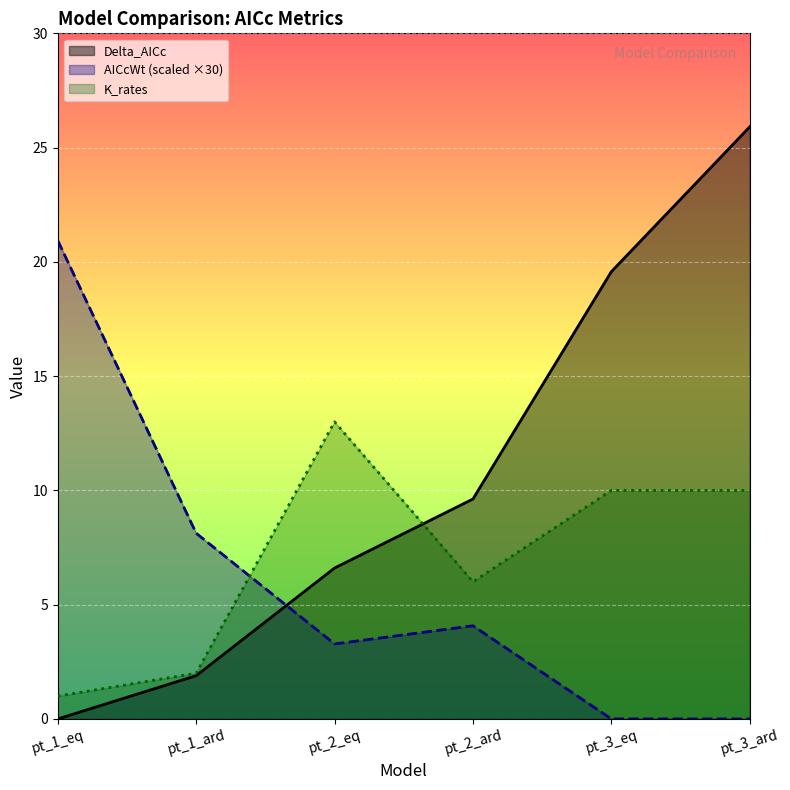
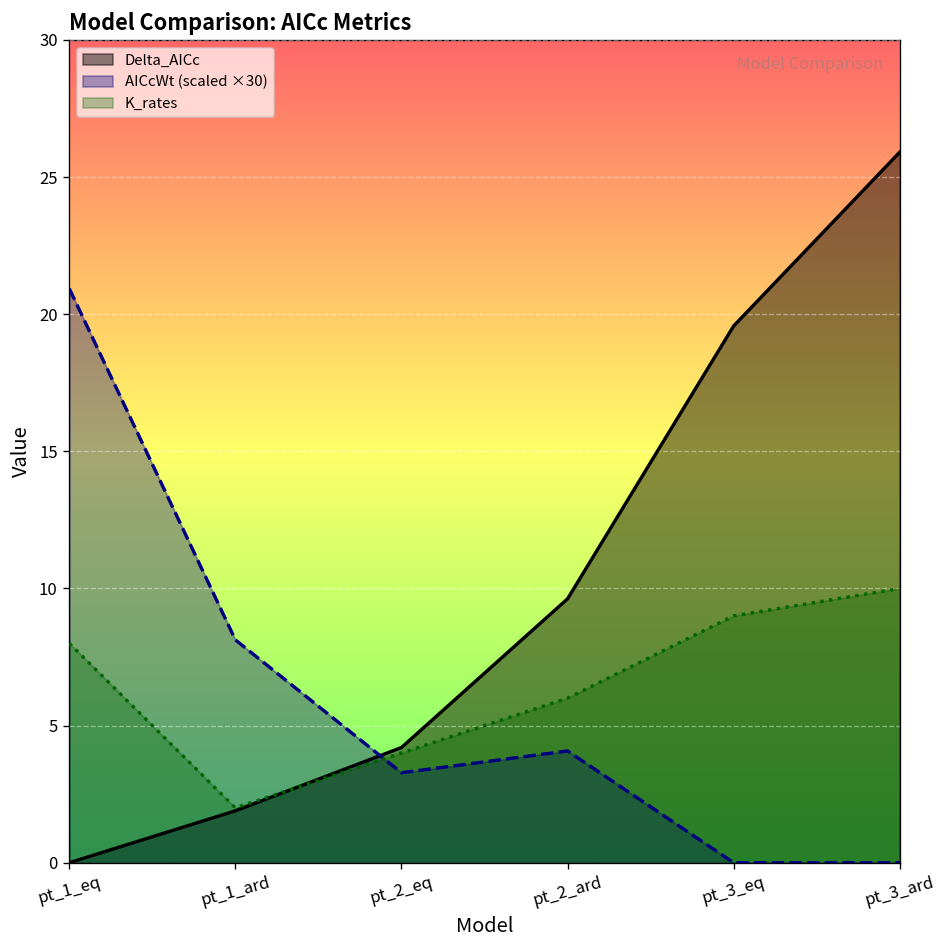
  {
    "Delta_AICc": {
      "pt_1_eq": 0.0,
-     "pt_2_eq": 6.6,
+     "pt_2_eq": 4.2,
      "pt_2_ard": 9.6,
      "pt_3_eq": 19.6,
      "pt_3_ard": 25.9
    },
    "AICcWt (scaled ×30)": {
      "pt_1_eq": 20.9,
      "pt_1_ard": 8.1,
      "pt_2_eq": 3.3,
      "pt_2_ard": 4.1,
      "pt_3_eq": 0.0,
      "pt_3_ard": 0.0
    },
    "K_rates": {
-     "pt_1_eq": 1,
-     "pt_2_eq": 13,
+     "pt_1_eq": 8,
+     "pt_2_eq": 4,
      "pt_2_ard": 6,
-     "pt_3_eq": 10,
+     "pt_3_eq": 9,
      "pt_3_ard": 10
    }
  }
